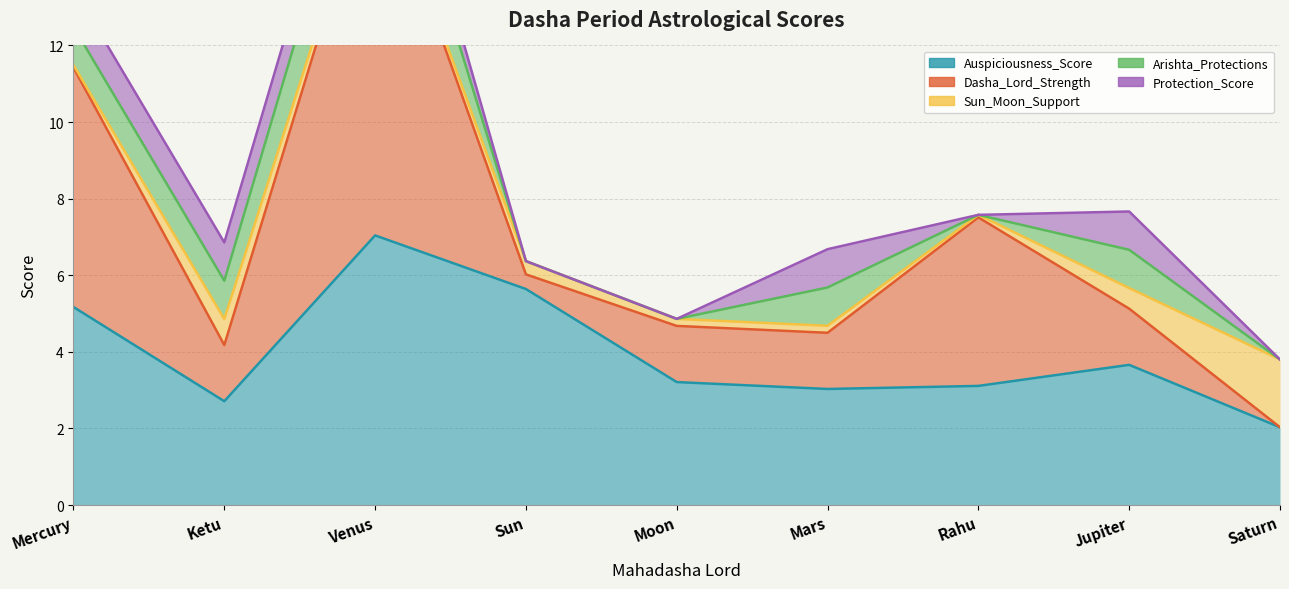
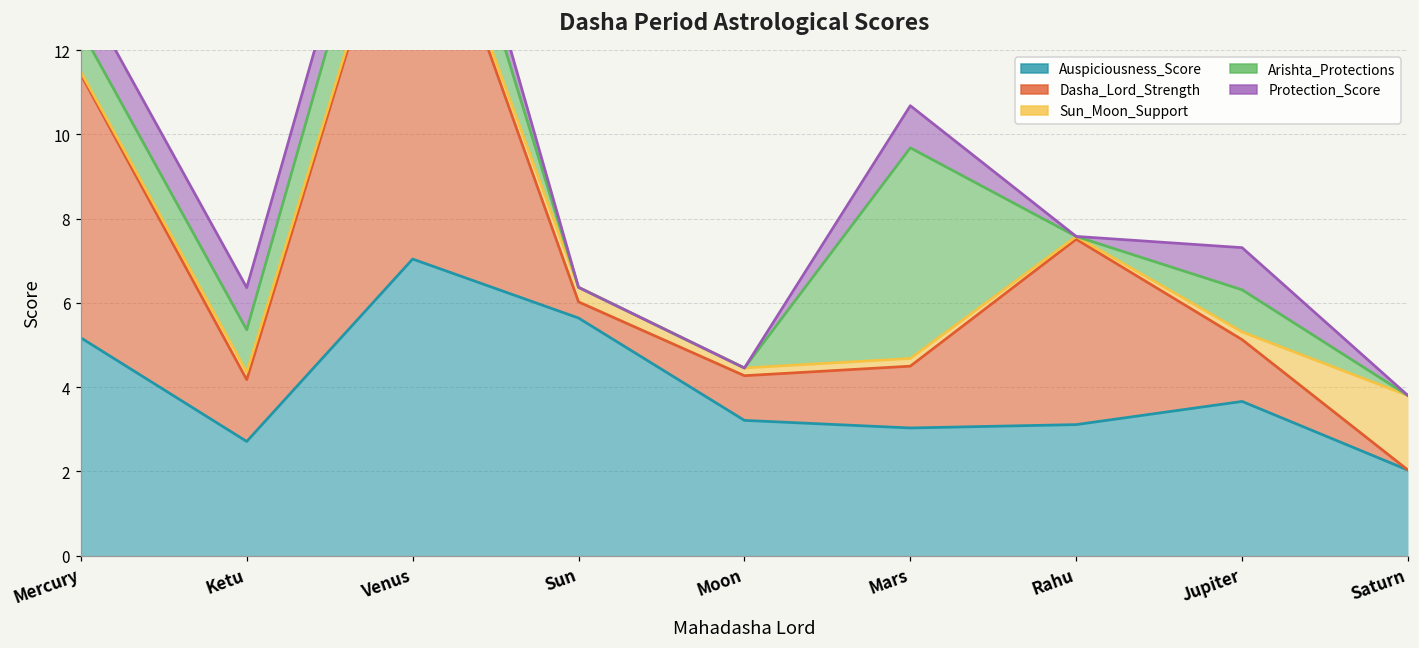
  {
    "Auspiciousness_Score": {
      "Mercury": 5.2,
      "Ketu": 2.7,
      "Venus": 7.0,
      "Sun": 5.6,
      "Moon": 3.2,
      "Mars": 3.0,
      "Rahu": 3.1,
      "Jupiter": 3.7
    },
    "Dasha_Lord_Strength": {
      "Mercury": 6.3,
      "Ketu": 1.5,
      "Sun": 0.4,
-     "Moon": 1.5,
+     "Moon": 1.1,
      "Mars": 1.5,
      "Rahu": 4.4,
      "Jupiter": 1.5
    },
    "Sun_Moon_Support": {
      "Mercury": 0.1,
-     "Ketu": 0.7,
+     "Ketu": 0.2,
      "Mars": 0.2,
-     "Jupiter": 0.5
+     "Jupiter": 0.2
    },
    "Arishta_Protections": {
      "Ketu": 1,
-     "Mars": 1,
+     "Mars": 5,
      "Jupiter": 1
    },
    "Protection_Score": {
      "Ketu": 1.0,
      "Mars": 1.0,
      "Jupiter": 1.0
    }
  }
